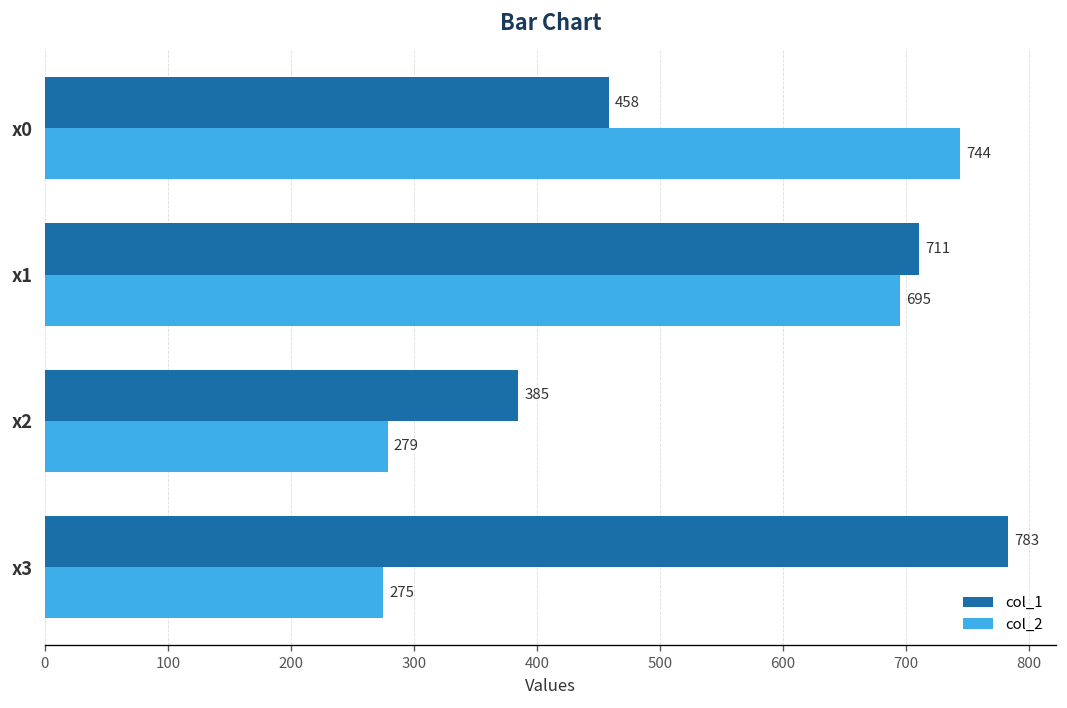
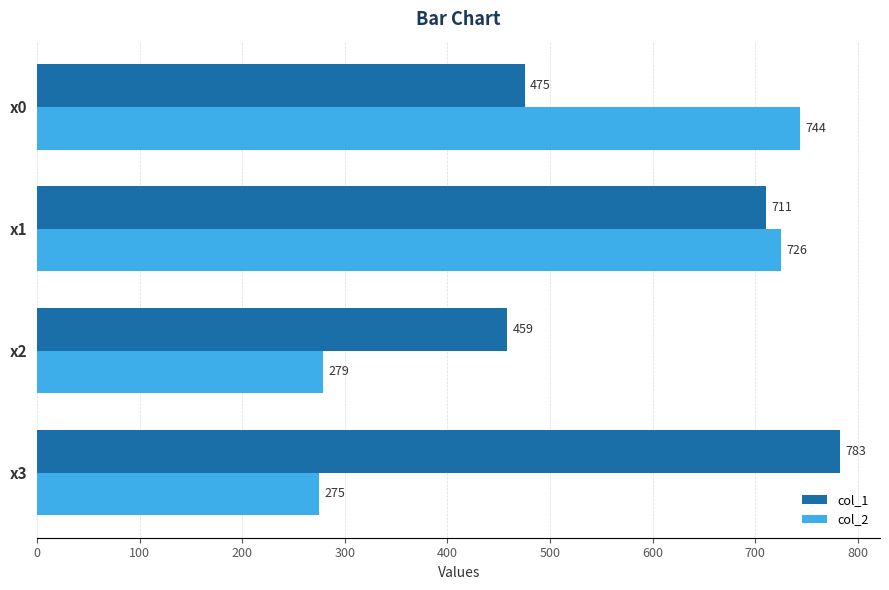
  {
    "col_1": {
-     "x0": 458,
+     "x0": 475,
      "x1": 711,
-     "x2": 385,
+     "x2": 459,
      "x3": 783
    },
    "col_2": {
      "x0": 744,
-     "x1": 695,
+     "x1": 726,
      "x2": 279,
      "x3": 275
    }
  }
